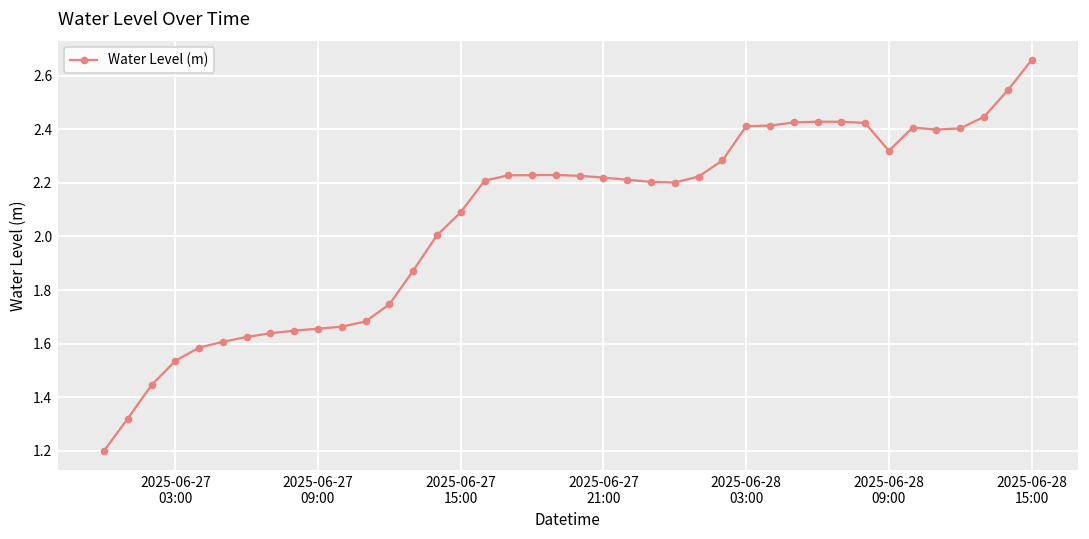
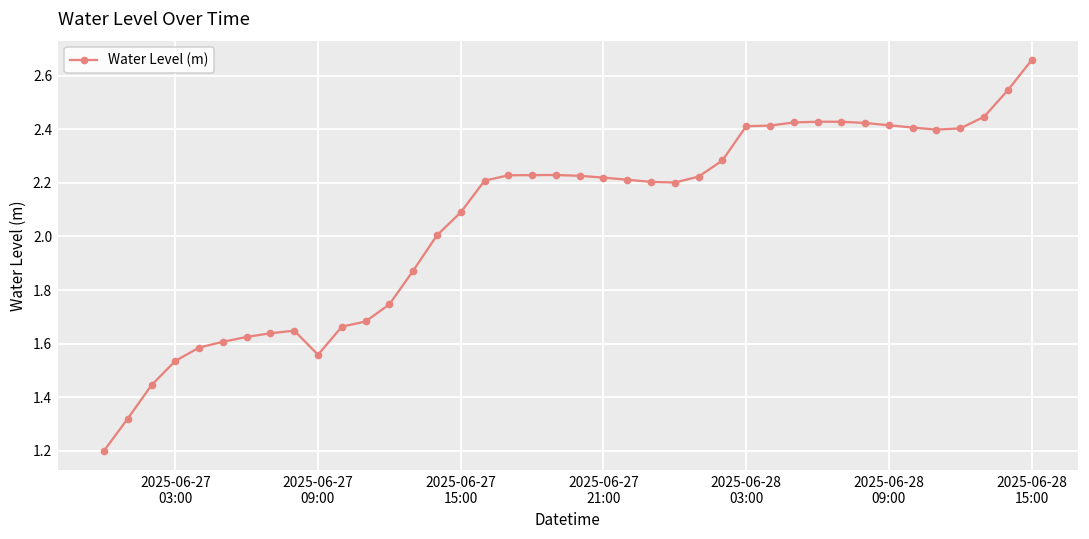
  {
    "2025-06-27 03:00": 1.54,
-   "2025-06-27 09:00": 1.66,
+   "2025-06-27 09:00": 1.56,
    "2025-06-27 15:00": 2.09,
    "2025-06-27 21:00": 2.22,
    "2025-06-28 03:00": 2.41,
-   "2025-06-28 09:00": 2.32,
+   "2025-06-28 09:00": 2.42,
    "2025-06-28 15:00": 2.66
  }
